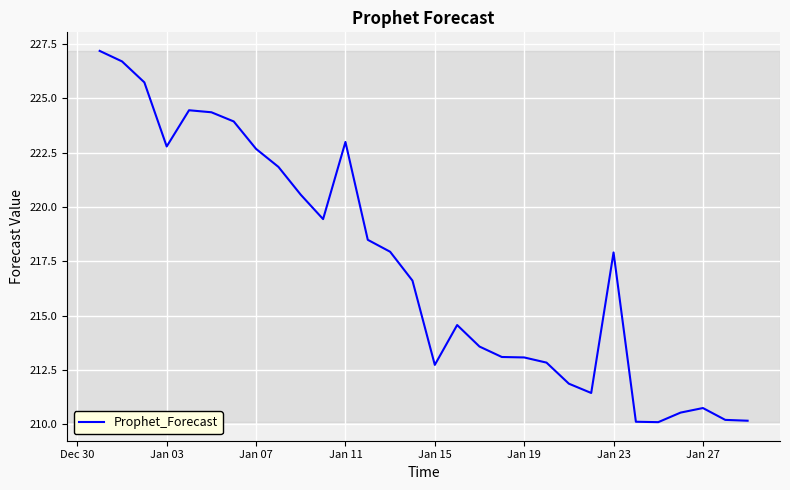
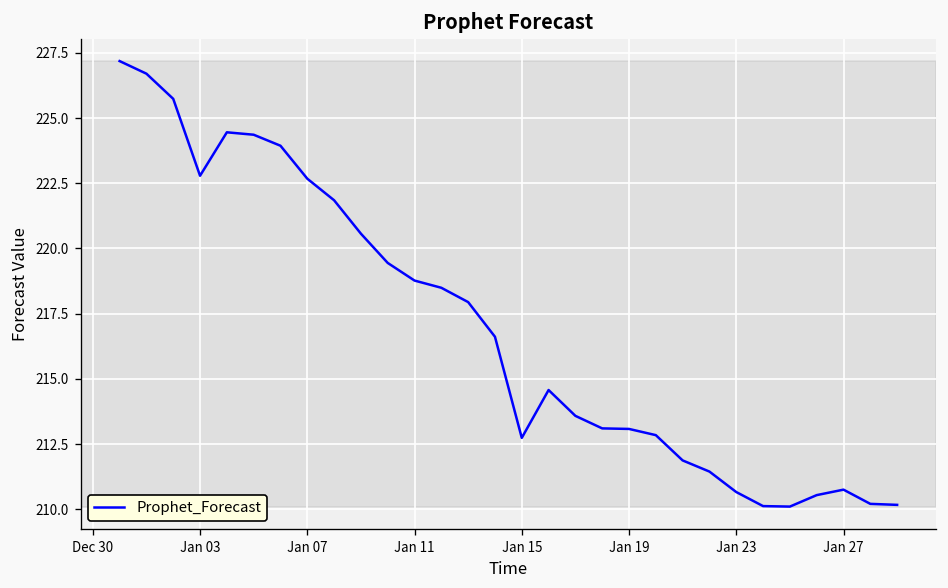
  {
    "Jan 03": 222.8,
    "Jan 07": 222.7,
-   "Jan 11": 223.0,
+   "Jan 11": 218.8,
    "Jan 15": 212.7,
    "Jan 19": 213.1,
-   "Jan 23": 217.9,
+   "Jan 23": 210.7,
    "Jan 27": 210.8
  }
